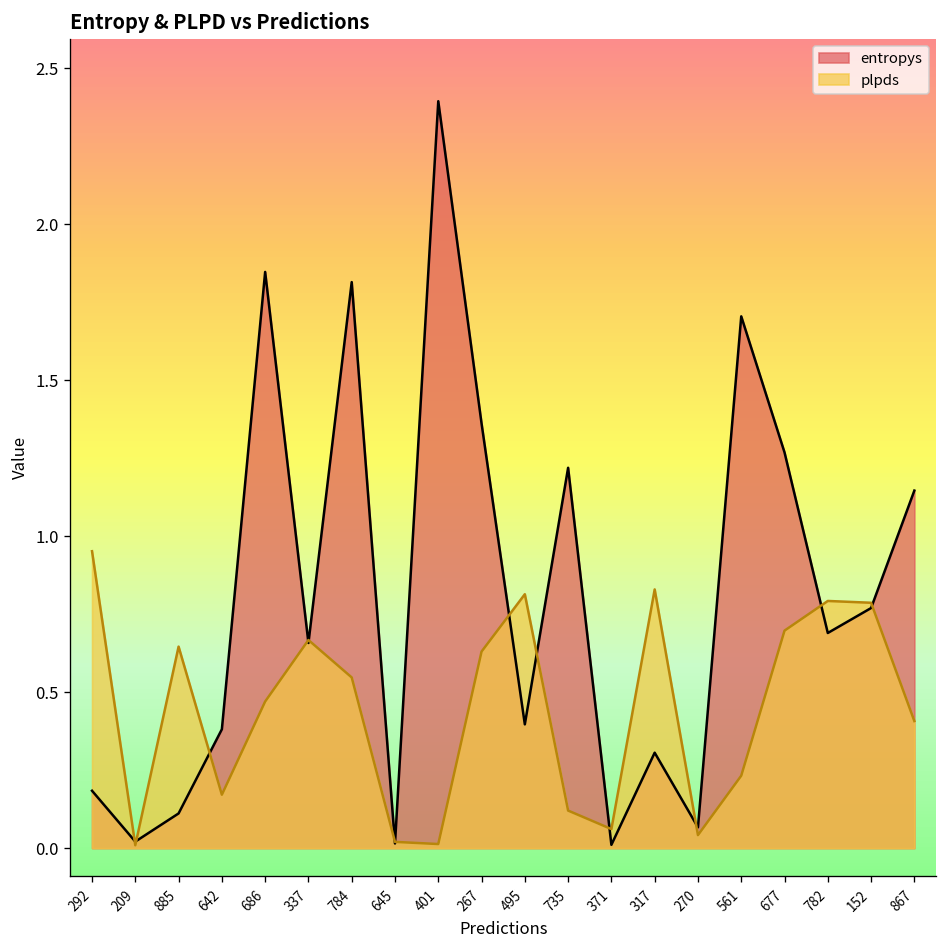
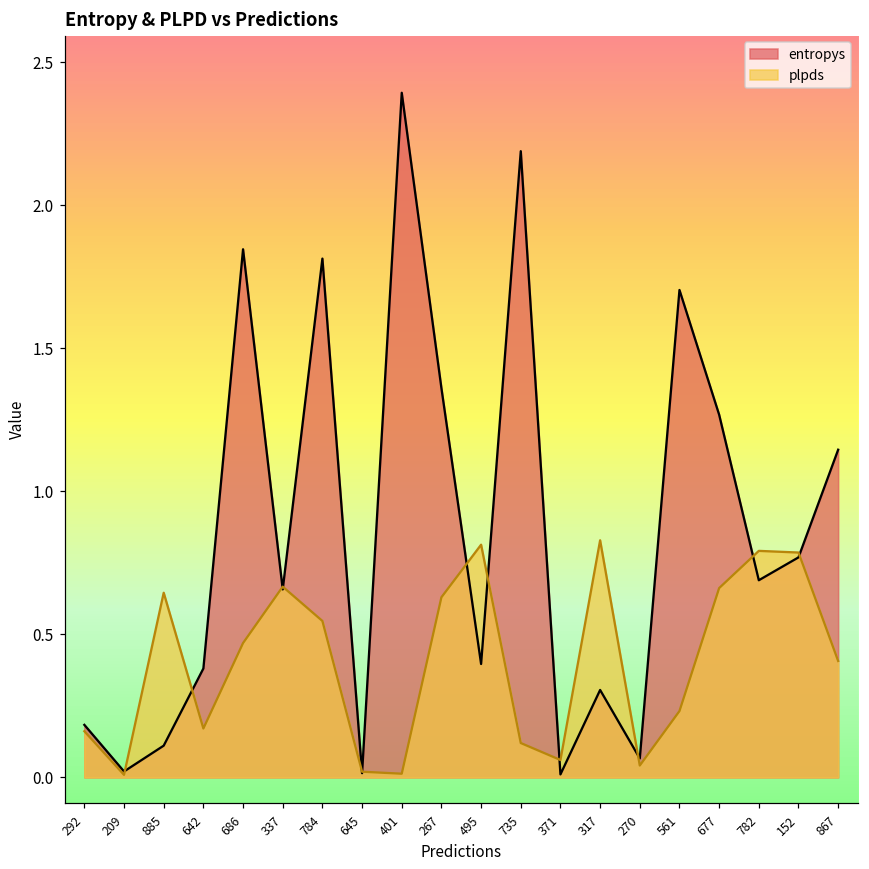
  {
    "entropys": {
      "292": 0.18,
      "209": 0.02,
      "885": 0.11,
      "642": 0.38,
      "686": 1.85,
      "784": 1.81,
      "401": 2.39,
      "267": 1.36,
      "495": 0.40,
-     "735": 1.22,
+     "735": 2.19,
      "371": 0.01,
      "317": 0.31,
      "270": 0.07,
      "561": 1.70,
      "677": 1.27,
      "782": 0.69,
      "152": 0.77,
      "867": 1.15
    },
    "plpds": {
-     "292": 0.95,
+     "292": 0.16,
      "209": 0.01,
      "885": 0.65,
      "642": 0.17,
      "686": 0.47,
      "784": 0.55,
      "401": 0.01,
      "267": 0.63,
      "495": 0.81,
      "735": 0.12,
      "371": 0.06,
      "317": 0.83,
      "270": 0.04,
      "561": 0.23,
-     "677": 0.70,
+     "677": 0.66,
      "782": 0.79,
      "152": 0.79,
      "867": 0.41
    }
  }
